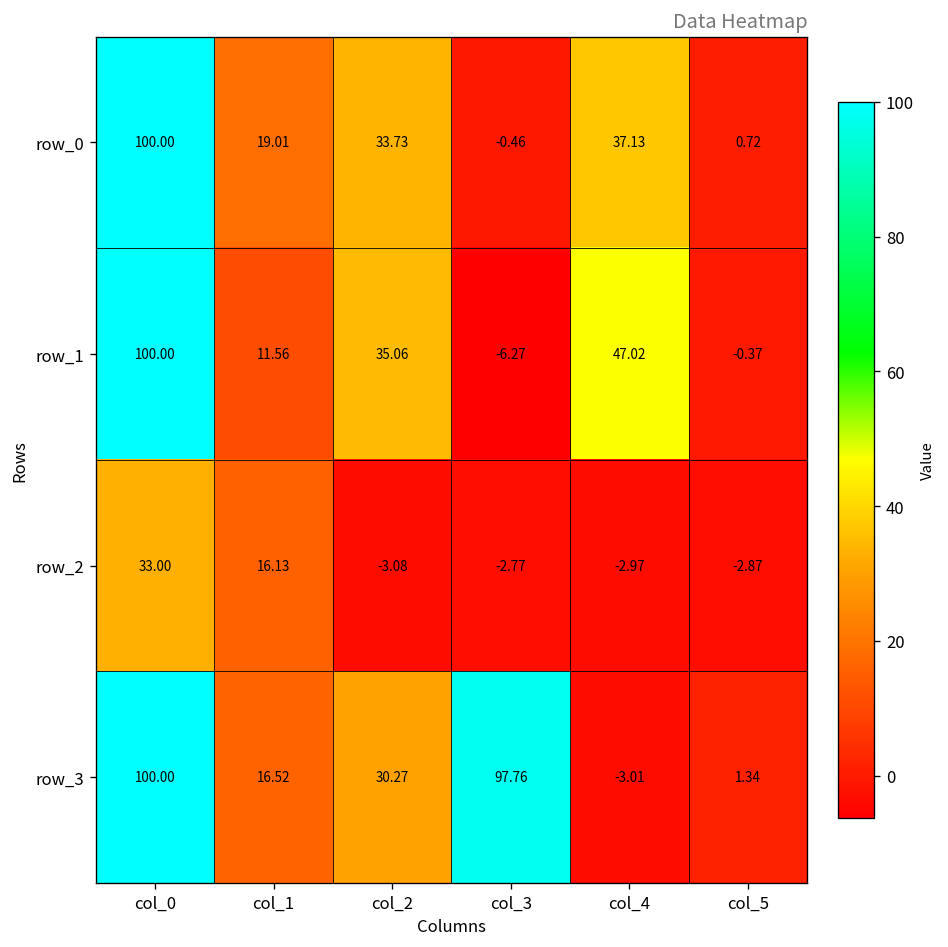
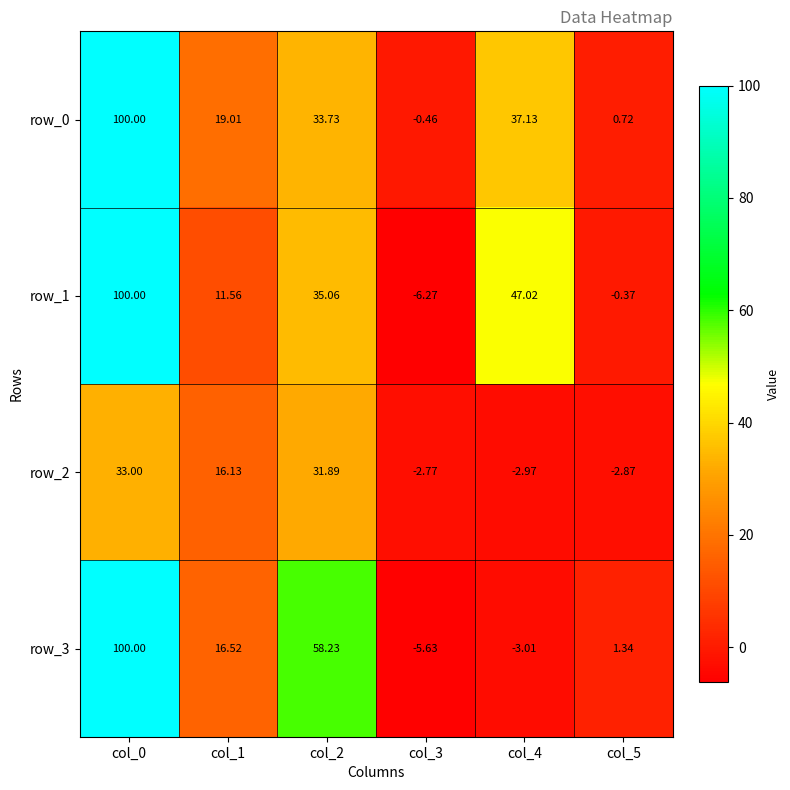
  {
    "row_0": {
      "col_0": 100.00,
      "col_1": 19.01,
      "col_2": 33.73,
      "col_3": -0.46,
      "col_4": 37.13,
      "col_5": 0.72
    },
    "row_1": {
      "col_0": 100.00,
      "col_1": 11.56,
      "col_2": 35.06,
      "col_3": -6.27,
      "col_4": 47.02,
      "col_5": -0.37
    },
    "row_2": {
      "col_0": 33.00,
      "col_1": 16.13,
-     "col_2": -3.08,
+     "col_2": 31.89,
      "col_3": -2.77,
      "col_4": -2.97,
      "col_5": -2.87
    },
    "row_3": {
      "col_0": 100.00,
      "col_1": 16.52,
-     "col_2": 30.27,
-     "col_3": 97.76,
+     "col_2": 58.23,
+     "col_3": -5.63,
      "col_4": -3.01,
      "col_5": 1.34
    }
  }
